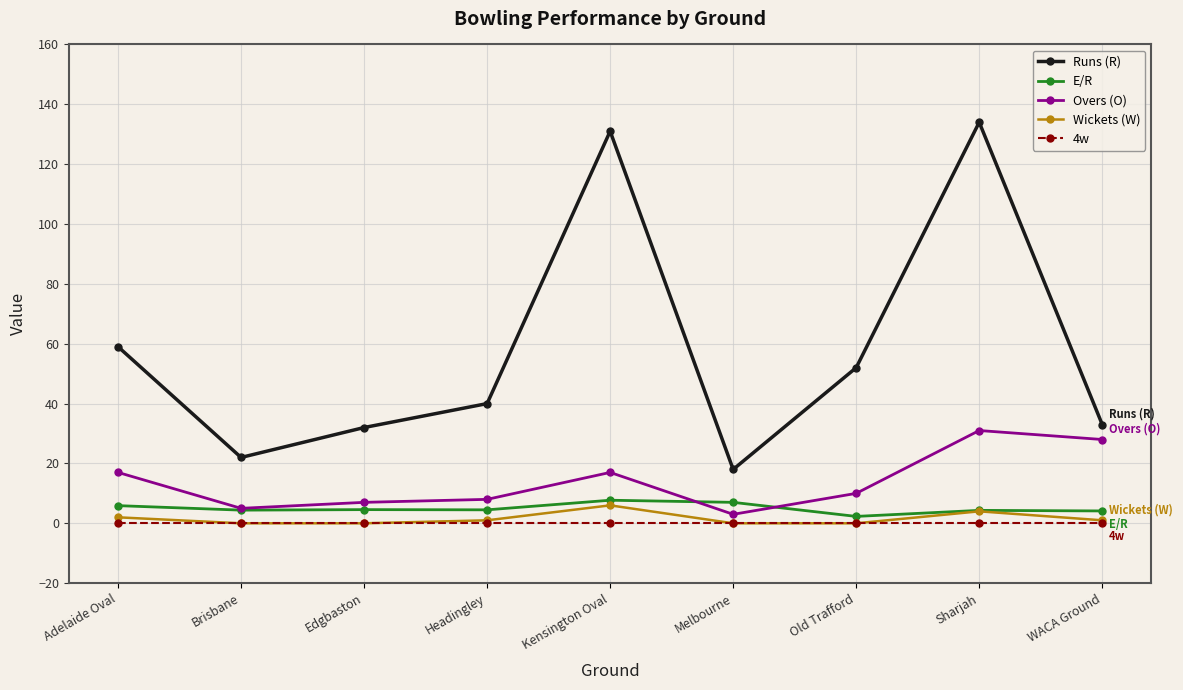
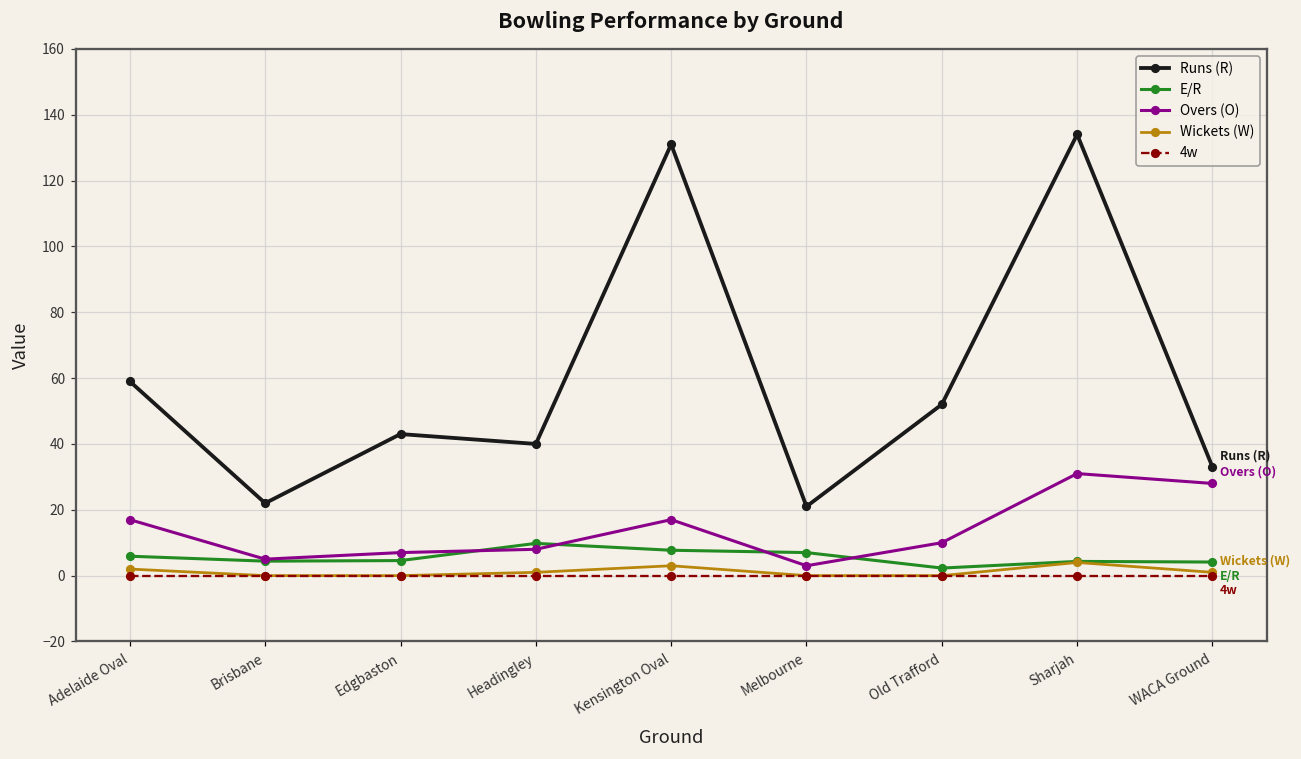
  {
    "Runs (R)": {
      "Adelaide Oval": 59,
      "Brisbane": 22,
-     "Edgbaston": 32,
+     "Edgbaston": 43,
      "Headingley": 40,
      "Kensington Oval": 131,
-     "Melbourne": 18,
+     "Melbourne": 21,
      "Old Trafford": 52,
      "Sharjah": 134,
      "WACA Ground": 33
    },
    "E/R": {
      "Adelaide Oval": 6,
      "Edgbaston": 5,
-     "Headingley": 5,
+     "Headingley": 10,
      "Kensington Oval": 8,
      "Melbourne": 7,
      "Old Trafford": 2
    },
    "Overs (O)": {
      "Adelaide Oval": 17,
      "Edgbaston": 7,
      "Headingley": 8,
      "Kensington Oval": 17,
      "Melbourne": 3,
      "Old Trafford": 10,
      "Sharjah": 31,
      "WACA Ground": 28
    },
    "Wickets (W)": {
      "Adelaide Oval": 2,
      "Headingley": 1,
-     "Kensington Oval": 6,
+     "Kensington Oval": 3,
      "WACA Ground": 1
    },
    "4w": {
      "Adelaide Oval": 0,
      "Headingley": 0,
      "Kensington Oval": 0,
      "Sharjah": 0
    }
  }
